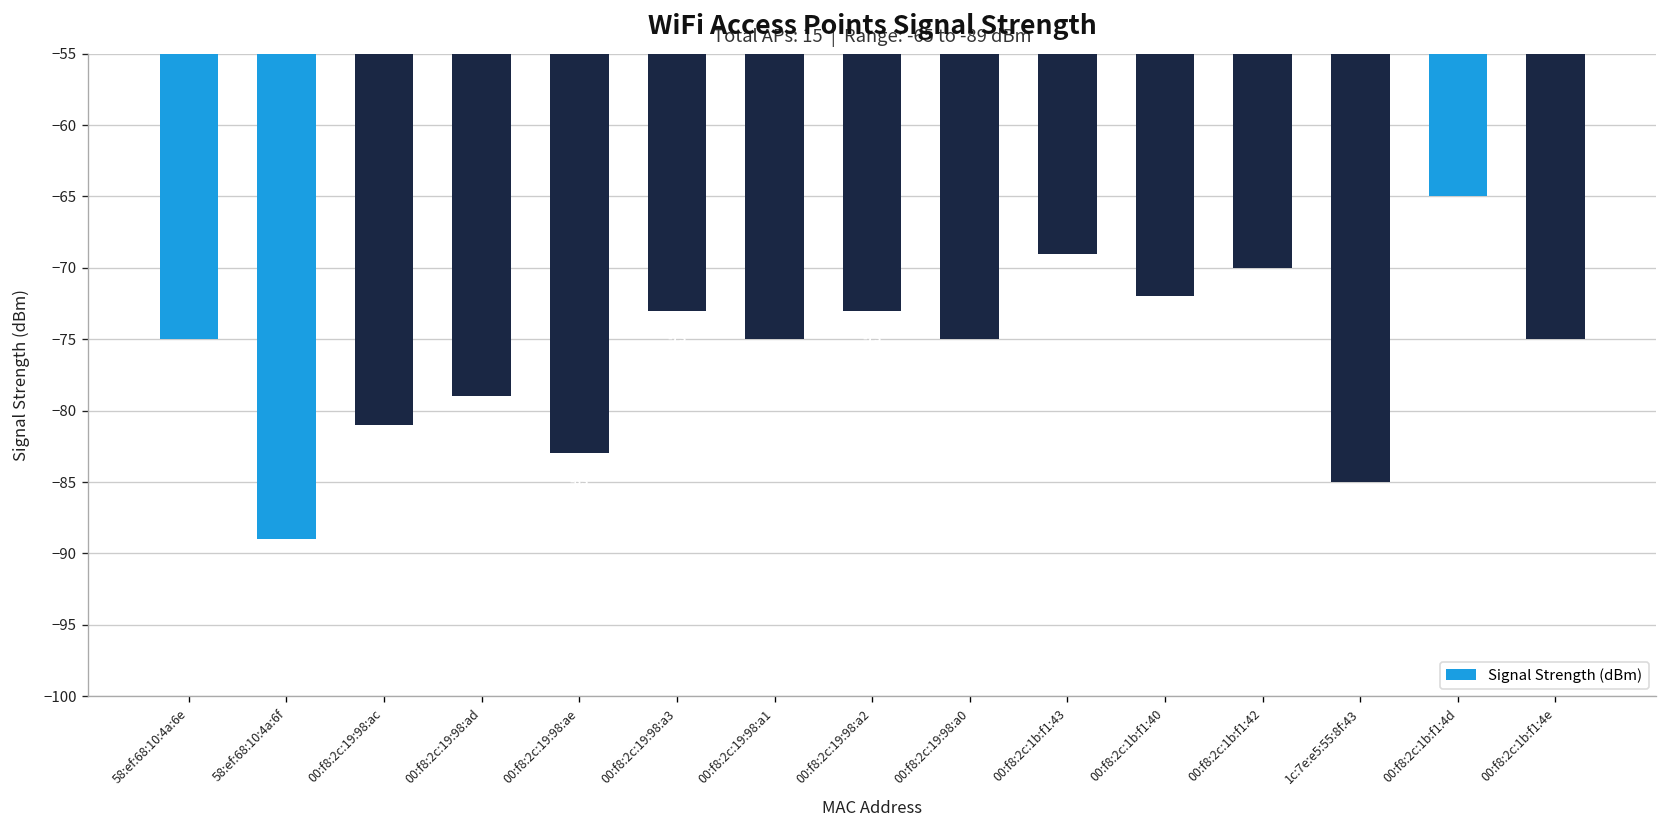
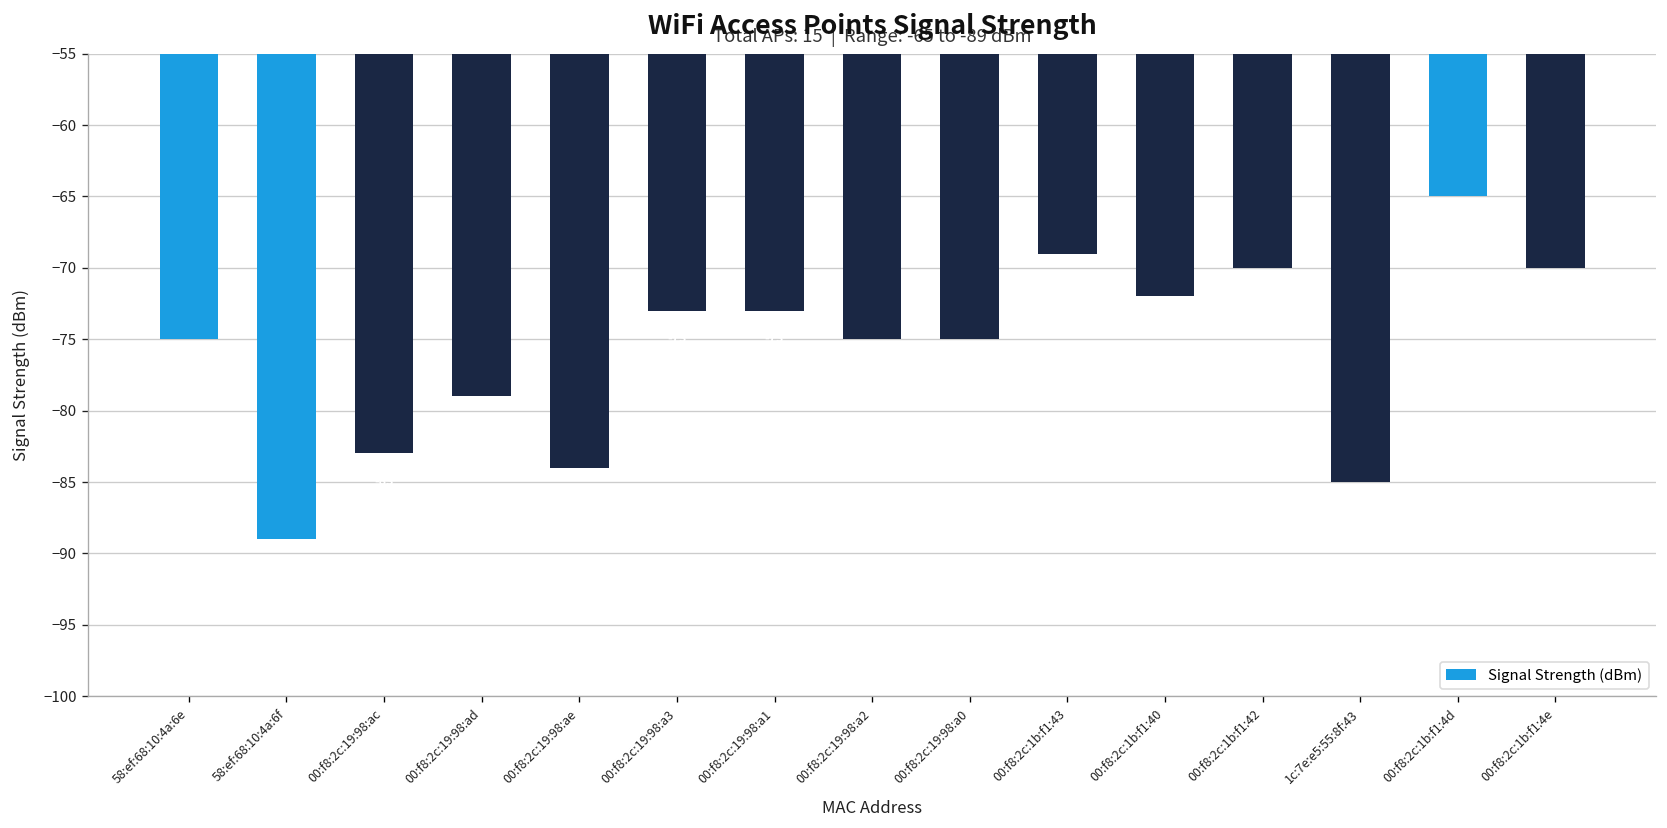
  {
    "58:ef:68:10:4a:6e": -75,
    "58:ef:68:10:4a:6f": -89,
-   "00:f8:2c:19:98:ac": -81,
+   "00:f8:2c:19:98:ac": -83,
    "00:f8:2c:19:98:ad": -79,
-   "00:f8:2c:19:98:ae": -83,
+   "00:f8:2c:19:98:ae": -84,
    "00:f8:2c:19:98:a3": -73,
-   "00:f8:2c:19:98:a1": -75,
-   "00:f8:2c:19:98:a2": -73,
+   "00:f8:2c:19:98:a1": -73,
+   "00:f8:2c:19:98:a2": -75,
    "00:f8:2c:19:98:a0": -75,
    "00:f8:2c:1b:f1:43": -69,
    "00:f8:2c:1b:f1:40": -72,
    "00:f8:2c:1b:f1:42": -70,
    "1c:7e:e5:55:8f:43": -85,
    "00:f8:2c:1b:f1:4d": -65,
-   "00:f8:2c:1b:f1:4e": -75
+   "00:f8:2c:1b:f1:4e": -70
  }
